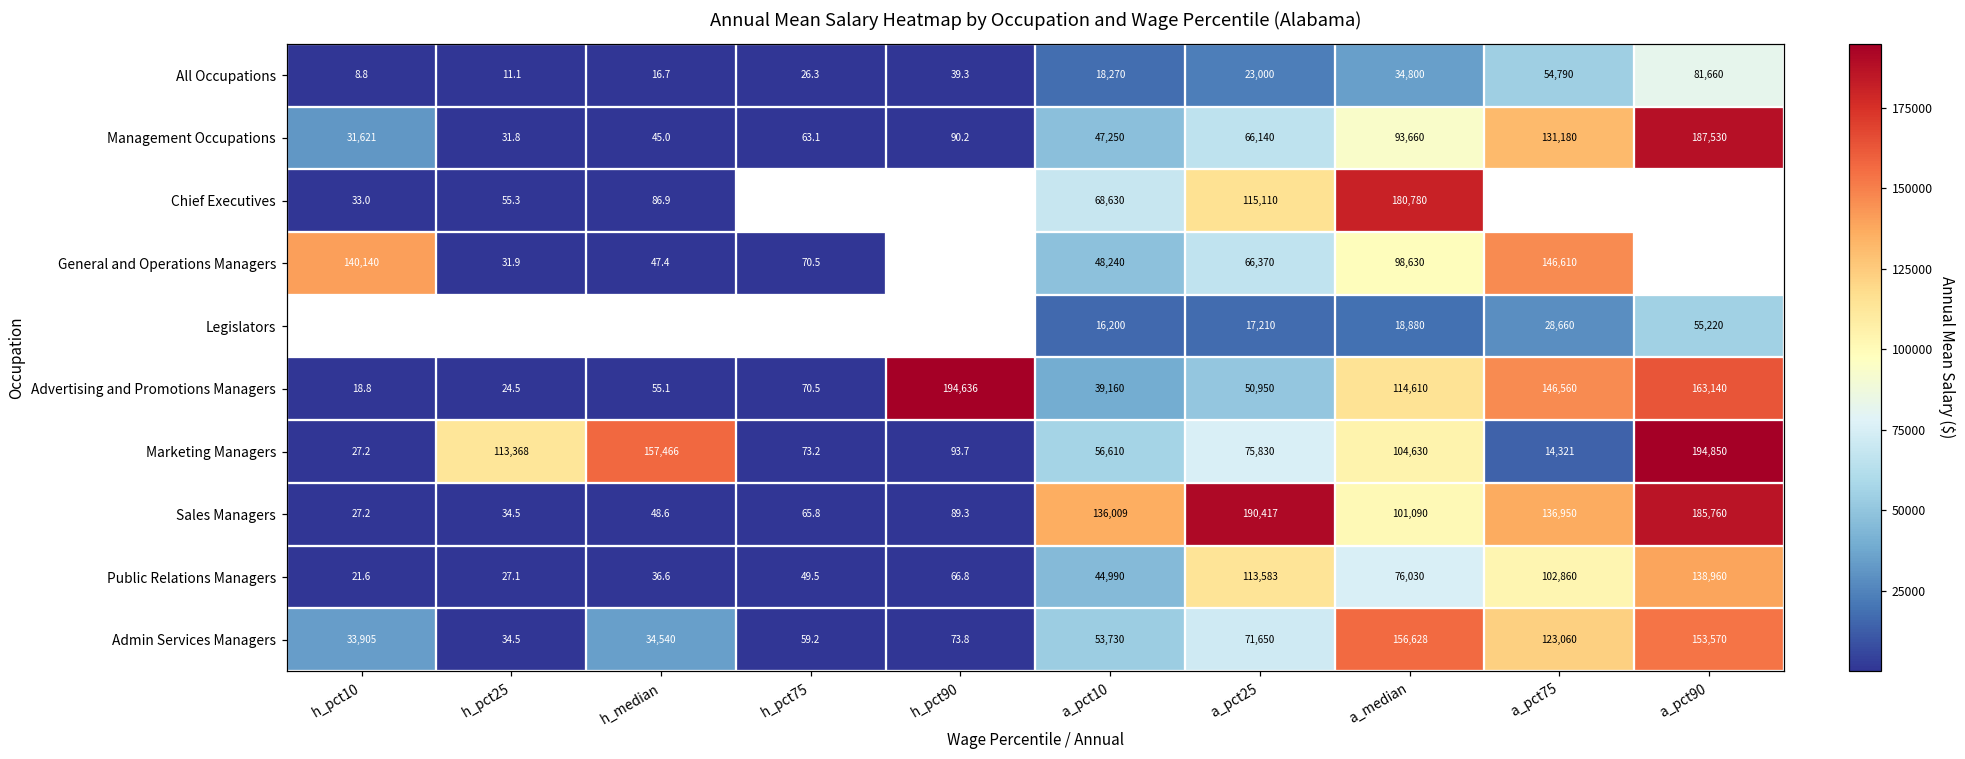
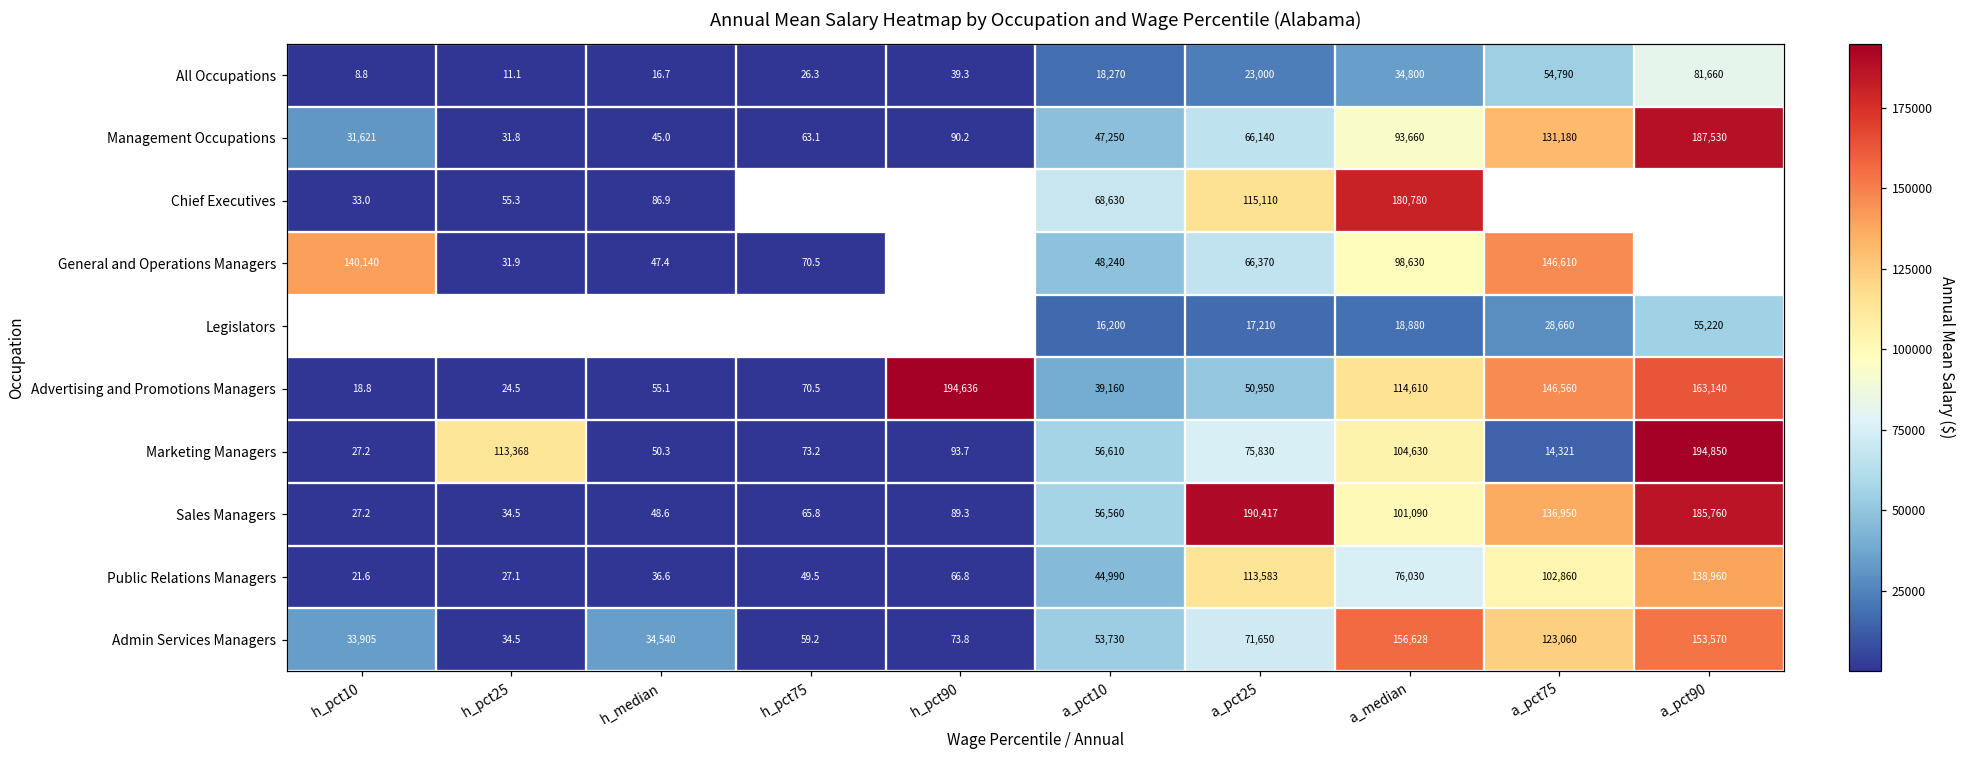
  {
    "All Occupations": {
      "h_pct10": "8.8",
      "h_pct25": "11.1",
      "h_median": "16.7",
      "h_pct75": "26.3",
      "h_pct90": "39.3",
      "a_pct10": "18,270",
      "a_pct25": "23,000",
      "a_median": "34,800",
      "a_pct75": "54,790",
      "a_pct90": "81,660"
    },
    "Management Occupations": {
      "h_pct10": "31,621",
      "h_pct25": "31.8",
      "h_median": "45.0",
      "h_pct75": "63.1",
      "h_pct90": "90.2",
      "a_pct10": "47,250",
      "a_pct25": "66,140",
      "a_median": "93,660",
      "a_pct75": "131,180",
      "a_pct90": "187,530"
    },
    "Chief Executives": {
      "h_pct10": "33.0",
      "h_pct25": "55.3",
      "h_median": "86.9",
      "a_pct10": "68,630",
      "a_pct25": "115,110",
      "a_median": "180,780"
    },
    "General and Operations Managers": {
      "h_pct10": "140,140",
      "h_pct25": "31.9",
      "h_median": "47.4",
      "h_pct75": "70.5",
      "a_pct10": "48,240",
      "a_pct25": "66,370",
      "a_median": "98,630",
      "a_pct75": "146,610"
    },
    "Legislators": {
      "a_pct10": "16,200",
      "a_pct25": "17,210",
      "a_median": "18,880",
      "a_pct75": "28,660",
      "a_pct90": "55,220"
    },
    "Advertising and Promotions Managers": {
      "h_pct10": "18.8",
      "h_pct25": "24.5",
      "h_median": "55.1",
      "h_pct75": "70.5",
      "h_pct90": "194,636",
      "a_pct10": "39,160",
      "a_pct25": "50,950",
      "a_median": "114,610",
      "a_pct75": "146,560",
      "a_pct90": "163,140"
    },
    "Marketing Managers": {
      "h_pct10": "27.2",
      "h_pct25": "113,368",
-     "h_median": "157,466",
+     "h_median": "50.3",
      "h_pct75": "73.2",
      "h_pct90": "93.7",
      "a_pct10": "56,610",
      "a_pct25": "75,830",
      "a_median": "104,630",
      "a_pct75": "14,321",
      "a_pct90": "194,850"
    },
    "Sales Managers": {
      "h_pct10": "27.2",
      "h_pct25": "34.5",
      "h_median": "48.6",
      "h_pct75": "65.8",
      "h_pct90": "89.3",
-     "a_pct10": "136,009",
+     "a_pct10": "56,560",
      "a_pct25": "190,417",
      "a_median": "101,090",
      "a_pct75": "136,950",
      "a_pct90": "185,760"
    },
    "Public Relations Managers": {
      "h_pct10": "21.6",
      "h_pct25": "27.1",
      "h_median": "36.6",
      "h_pct75": "49.5",
      "h_pct90": "66.8",
      "a_pct10": "44,990",
      "a_pct25": "113,583",
      "a_median": "76,030",
      "a_pct75": "102,860",
      "a_pct90": "138,960"
    },
    "Admin Services Managers": {
      "h_pct10": "33,905",
      "h_pct25": "34.5",
      "h_median": "34,540",
      "h_pct75": "59.2",
      "h_pct90": "73.8",
      "a_pct10": "53,730",
      "a_pct25": "71,650",
      "a_median": "156,628",
      "a_pct75": "123,060",
      "a_pct90": "153,570"
    }
  }
